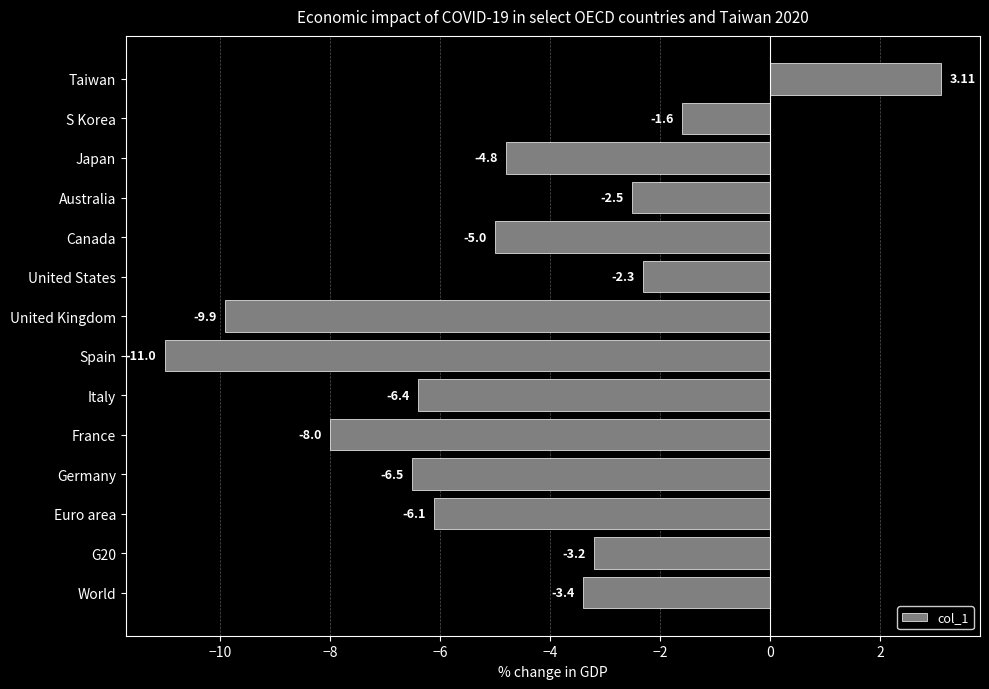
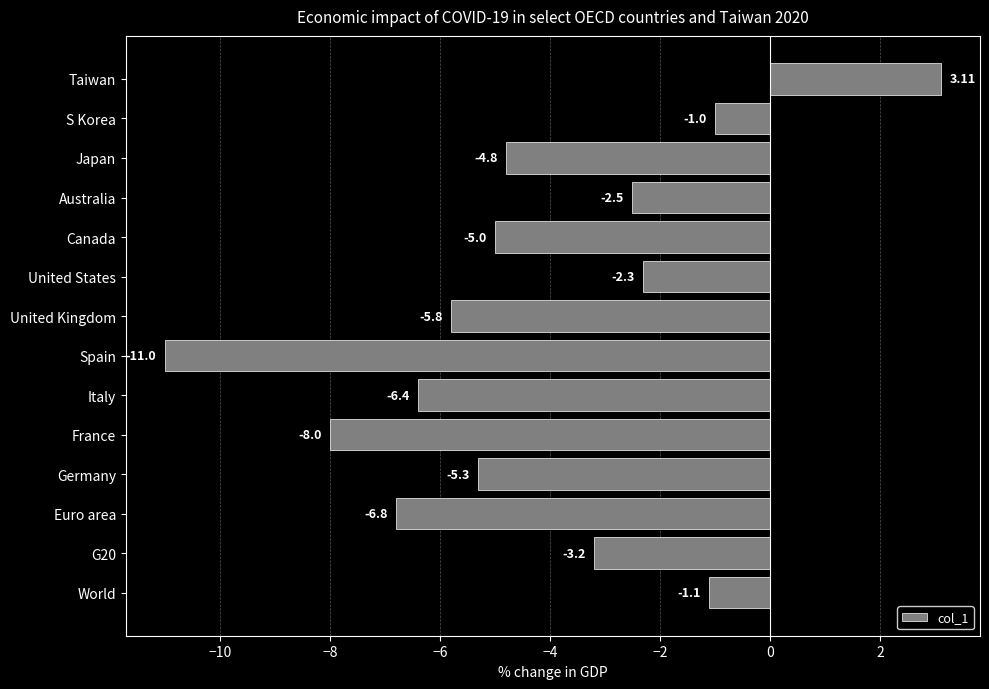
  {
    "Taiwan": 3.11,
-   "S Korea": -1.6,
+   "S Korea": -1.0,
    "Japan": -4.8,
    "Australia": -2.5,
    "Canada": -5.0,
    "United States": -2.3,
-   "United Kingdom": -9.9,
+   "United Kingdom": -5.8,
    "Spain": -11.0,
    "Italy": -6.4,
    "France": -8.0,
-   "Germany": -6.5,
-   "Euro area": -6.1,
+   "Germany": -5.3,
+   "Euro area": -6.8,
    "G20": -3.2,
-   "World": -3.4
+   "World": -1.1
  }
